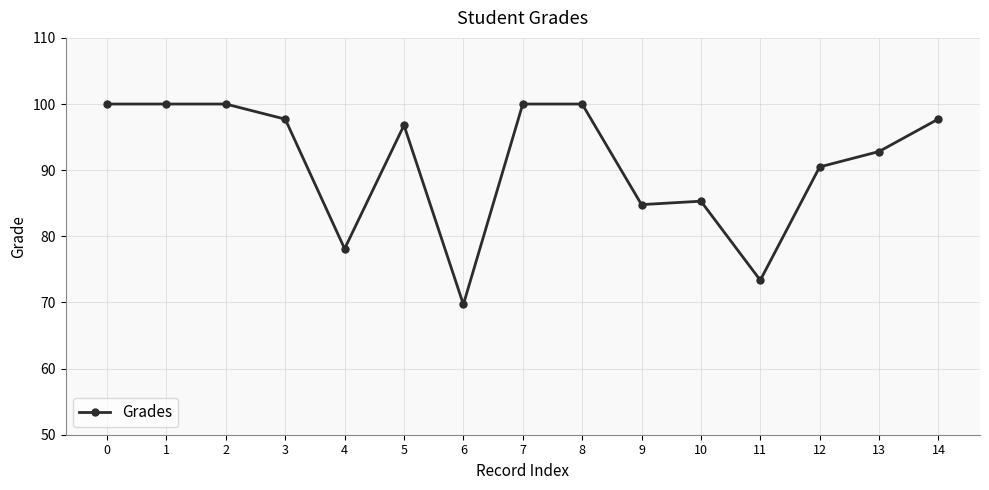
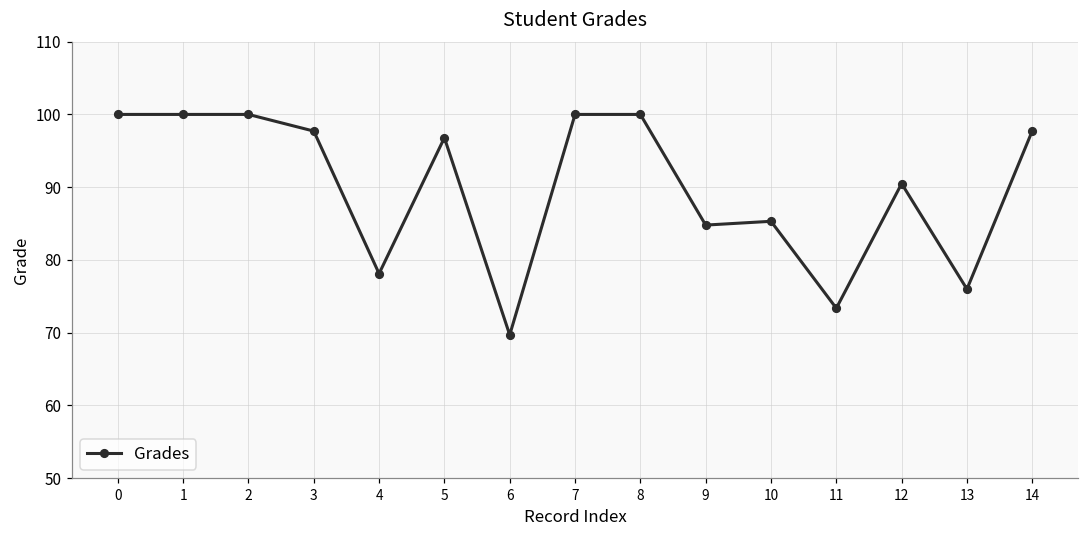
  {
    "0": 100,
    "1": 100,
    "2": 100,
    "3": 98,
    "4": 78,
    "5": 97,
    "6": 70,
    "7": 100,
    "8": 100,
    "9": 85,
    "10": 85,
    "11": 73,
    "12": 90,
-   "13": 93,
+   "13": 76,
    "14": 98
  }
